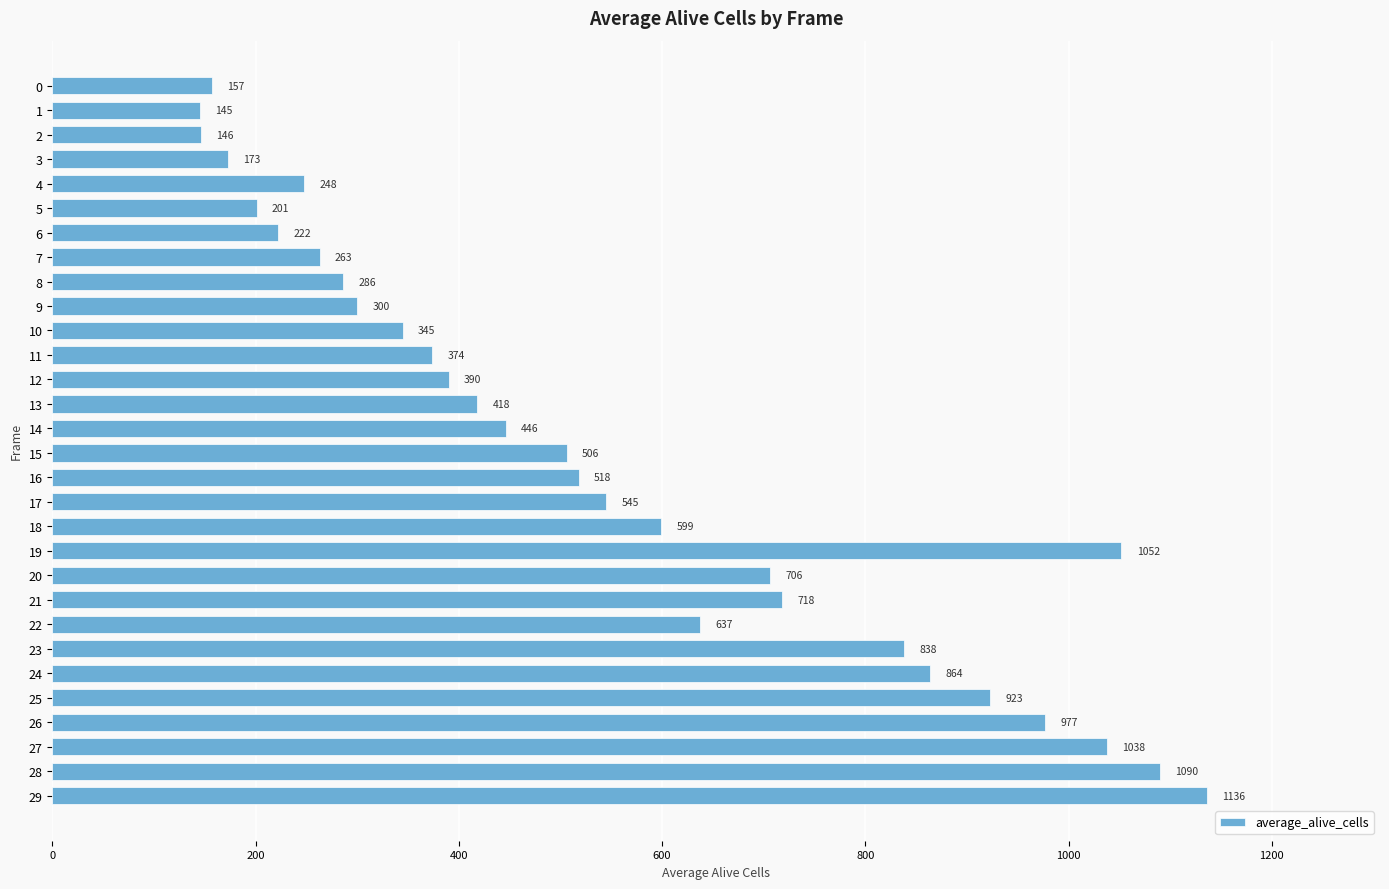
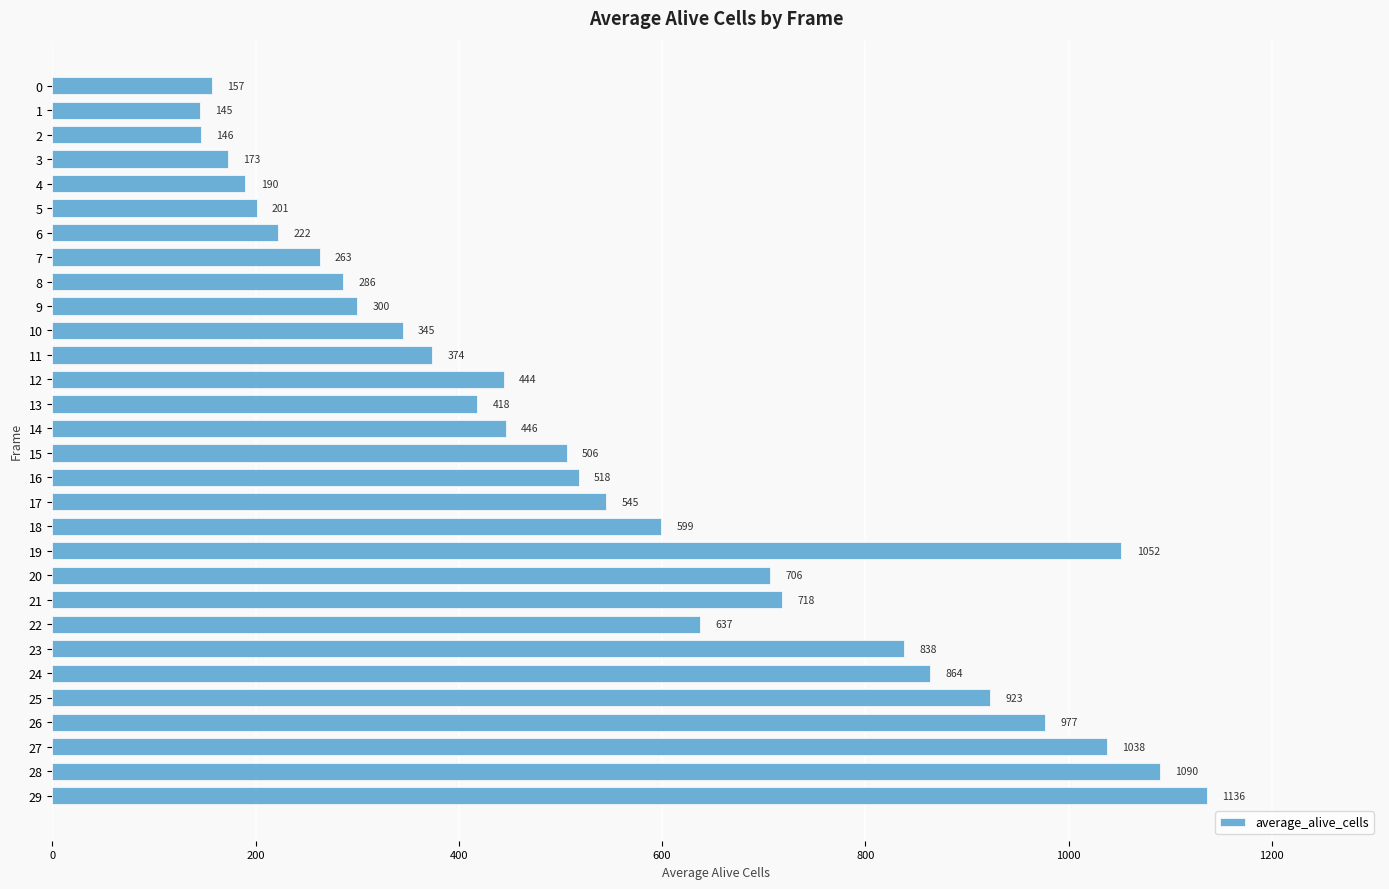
  {
    "0": 157,
    "1": 145,
    "2": 146,
    "3": 173,
-   "4": 248,
+   "4": 190,
    "5": 201,
    "6": 222,
    "7": 263,
    "8": 286,
    "9": 300,
    "10": 345,
    "11": 374,
-   "12": 390,
+   "12": 444,
    "13": 418,
    "14": 446,
    "15": 506,
    "16": 518,
    "17": 545,
    "18": 599,
    "19": 1052,
    "20": 706,
    "21": 718,
    "22": 637,
    "23": 838,
    "24": 864,
    "25": 923,
    "26": 977,
    "27": 1038,
    "28": 1090,
    "29": 1136
  }
